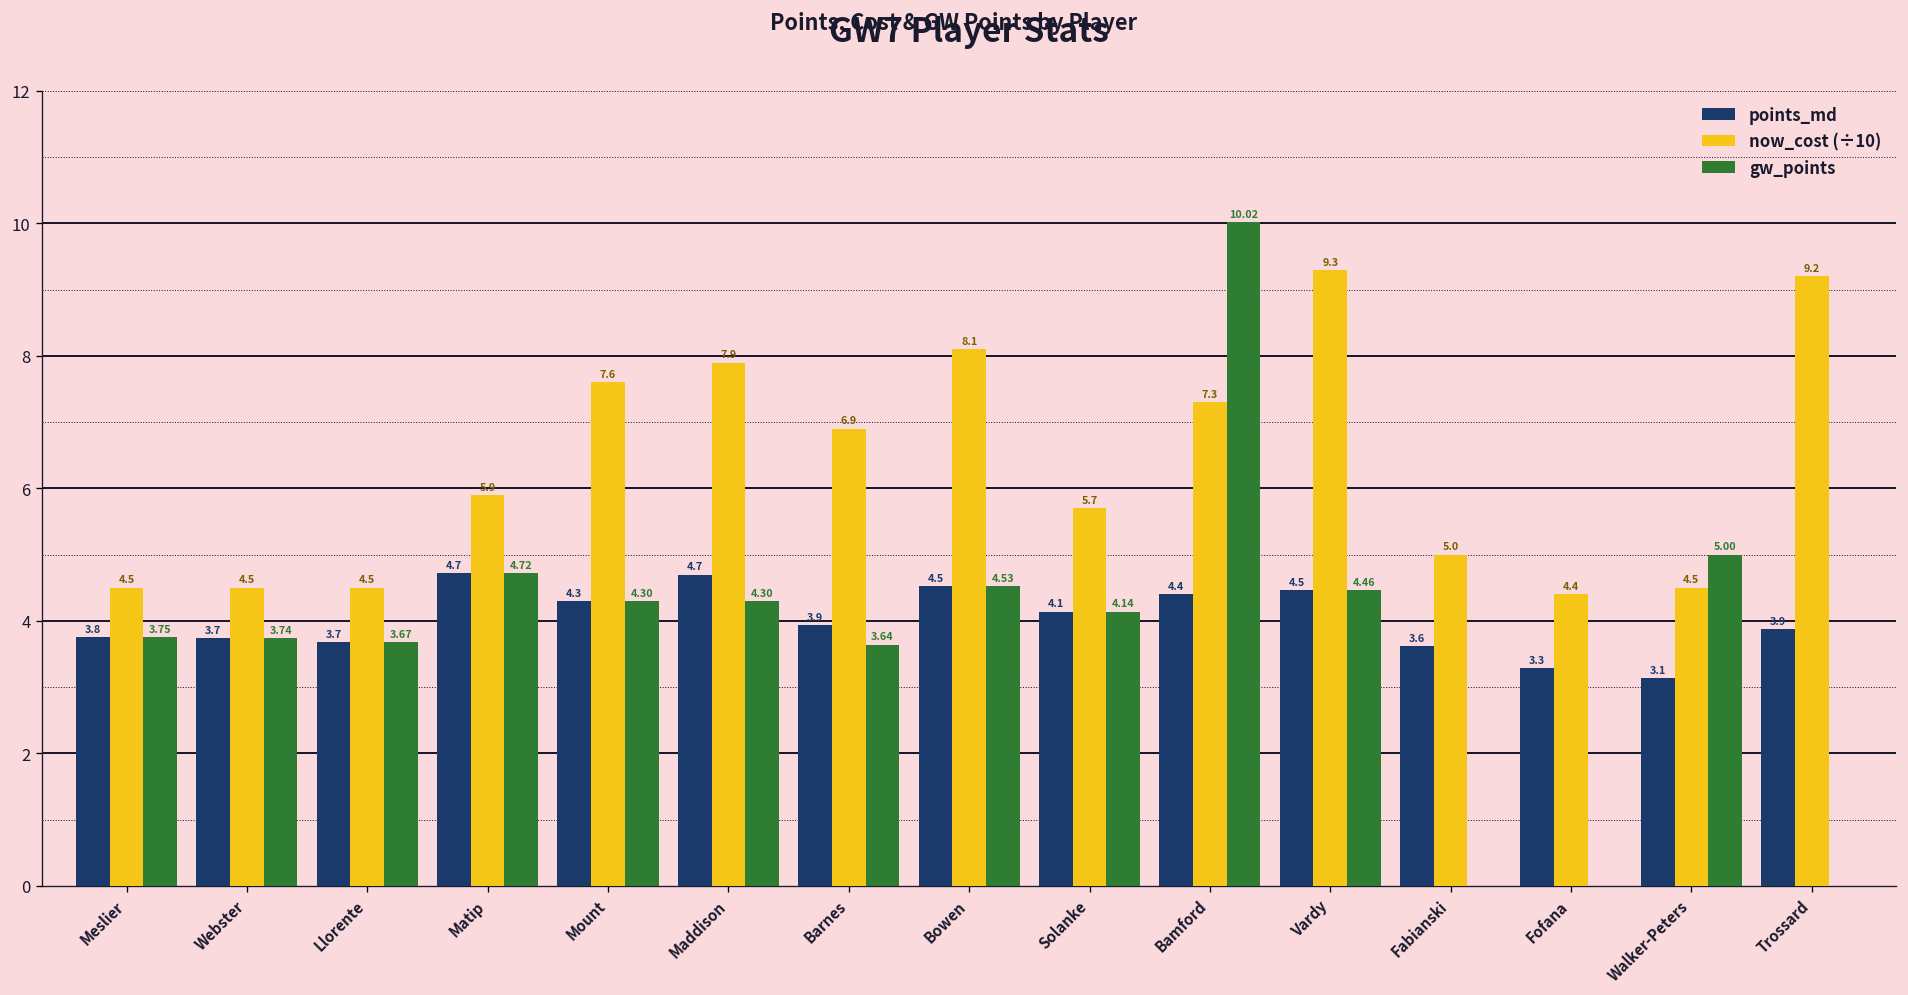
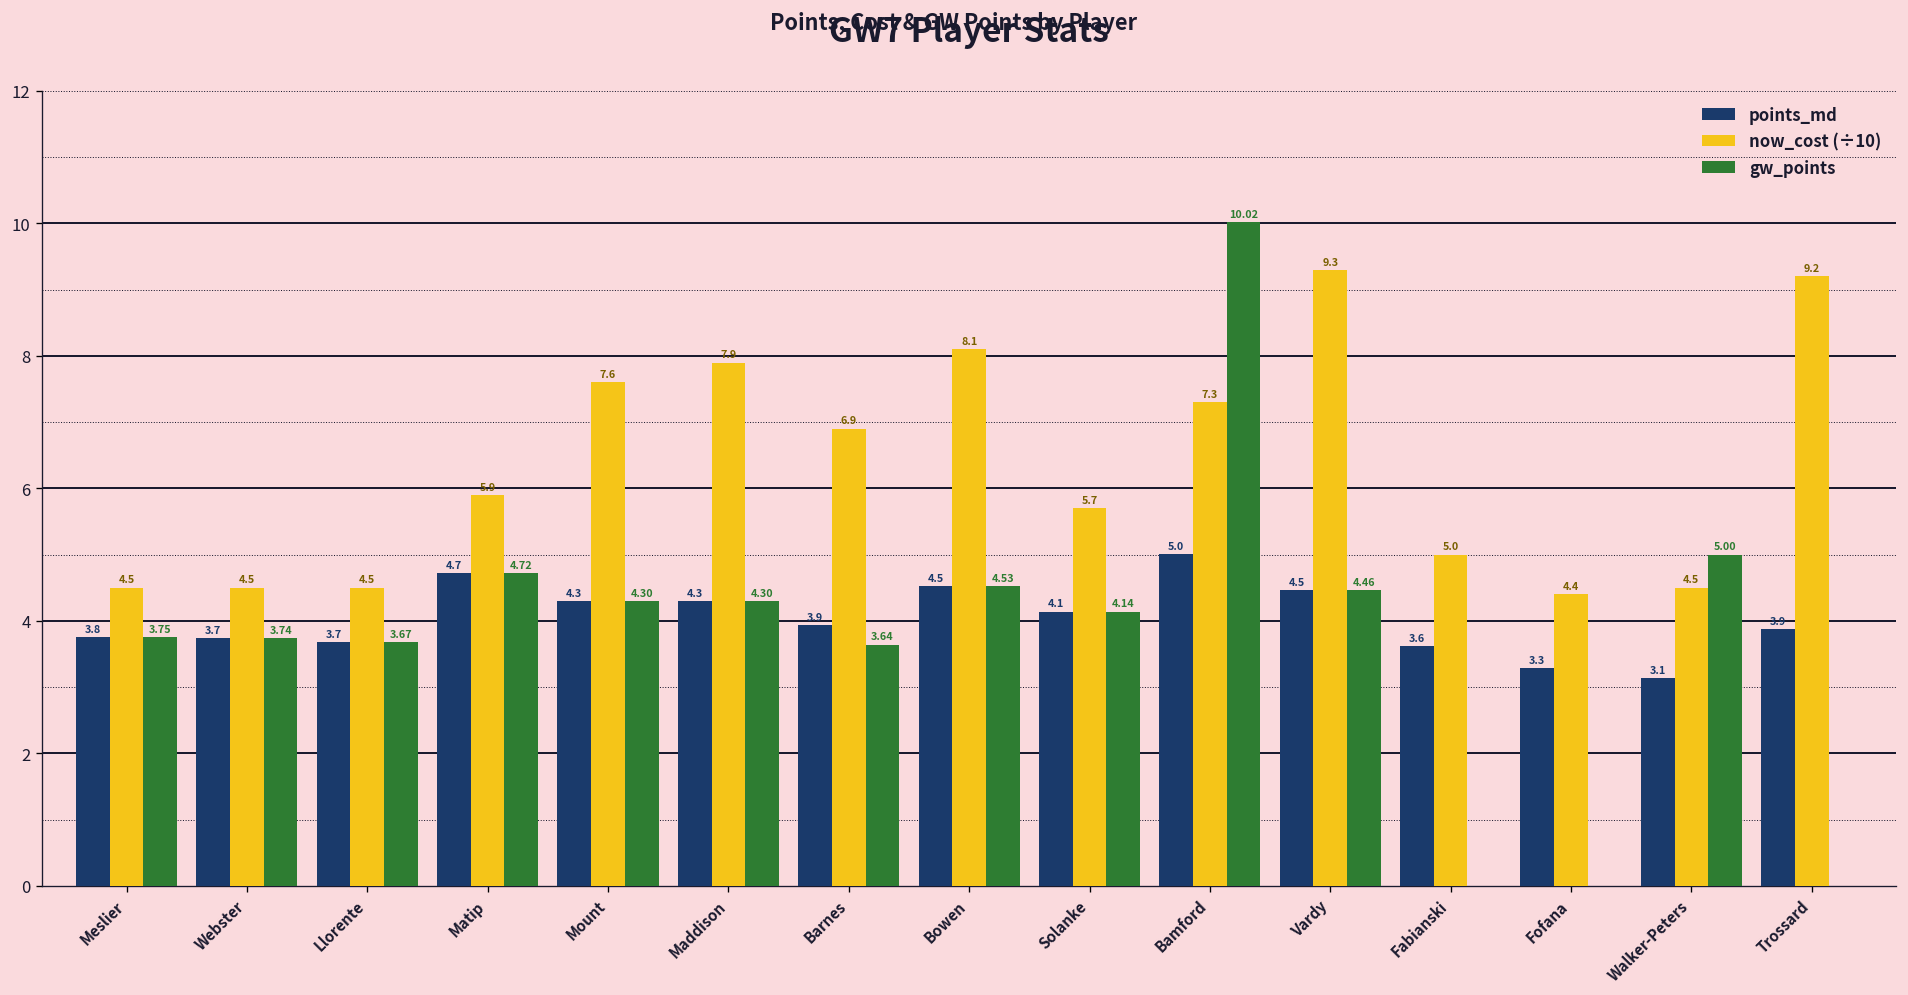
  {
    "points_md": {
      "Meslier": 3.8,
      "Webster": 3.7,
      "Llorente": 3.7,
      "Matip": 4.7,
      "Mount": 4.3,
-     "Maddison": 4.7,
+     "Maddison": 4.3,
      "Barnes": 3.9,
      "Bowen": 4.5,
      "Solanke": 4.1,
-     "Bamford": 4.4,
+     "Bamford": 5.0,
      "Vardy": 4.5,
      "Fabianski": 3.6,
      "Fofana": 3.3,
      "Walker-Peters": 3.1,
      "Trossard": 3.9
    },
    "now_cost (÷10)": {
      "Meslier": 4.5,
      "Webster": 4.5,
      "Llorente": 4.5,
      "Matip": 5.9,
      "Mount": 7.6,
      "Maddison": 7.9,
      "Barnes": 6.9,
      "Bowen": 8.1,
      "Solanke": 5.7,
      "Bamford": 7.3,
      "Vardy": 9.3,
      "Fabianski": 5.0,
      "Fofana": 4.4,
      "Walker-Peters": 4.5,
      "Trossard": 9.2
    },
    "gw_points": {
      "Meslier": 3.75,
      "Webster": 3.74,
      "Llorente": 3.67,
      "Matip": 4.72,
      "Mount": 4.30,
      "Maddison": 4.30,
      "Barnes": 3.64,
      "Bowen": 4.53,
      "Solanke": 4.14,
      "Bamford": 10.02,
      "Vardy": 4.46,
      "Walker-Peters": 5.00
    }
  }
